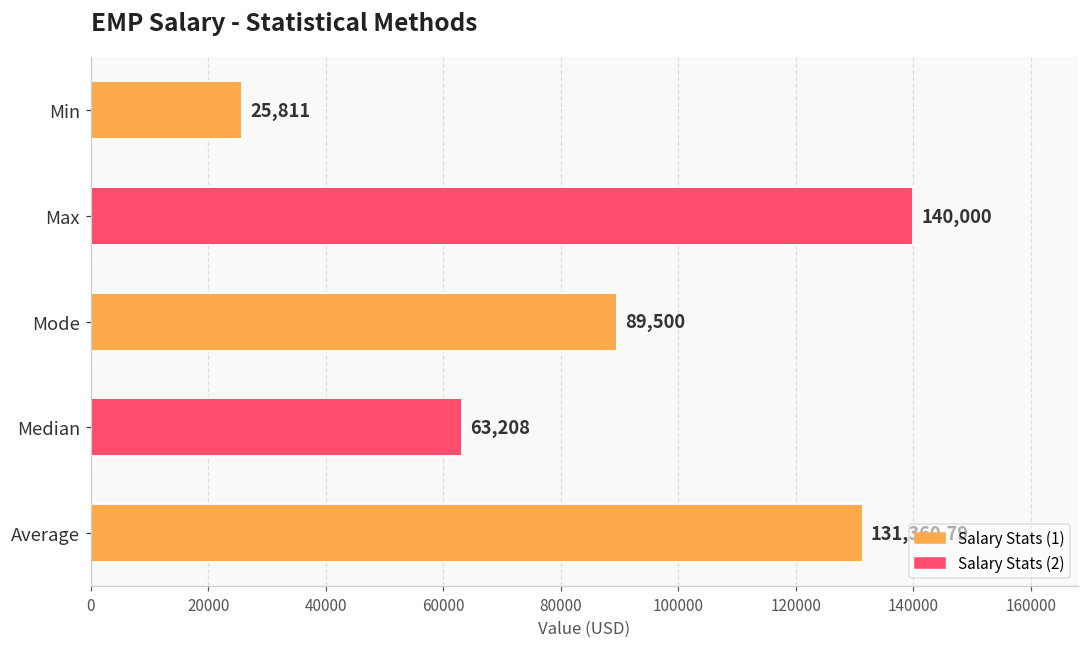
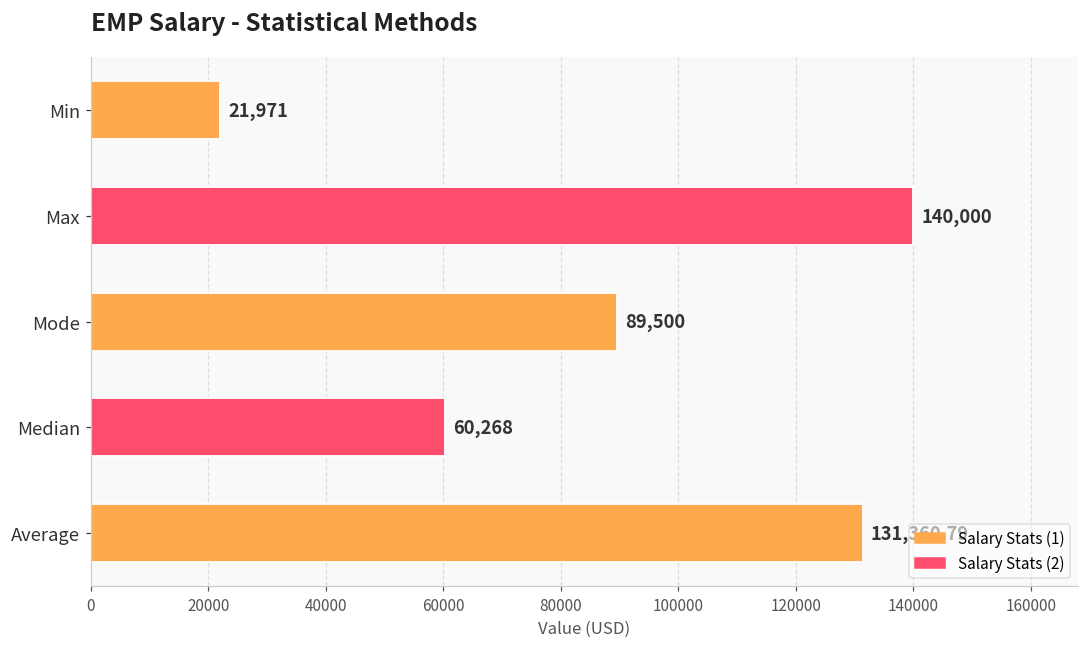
  {
-   "Min": "25,811",
+   "Min": "21,971",
    "Max": "140,000",
    "Mode": "89,500",
-   "Median": "63,208"
+   "Median": "60,268"
  }
